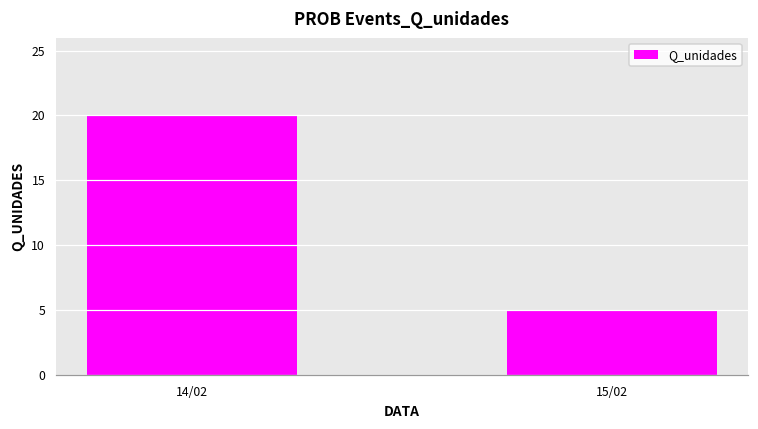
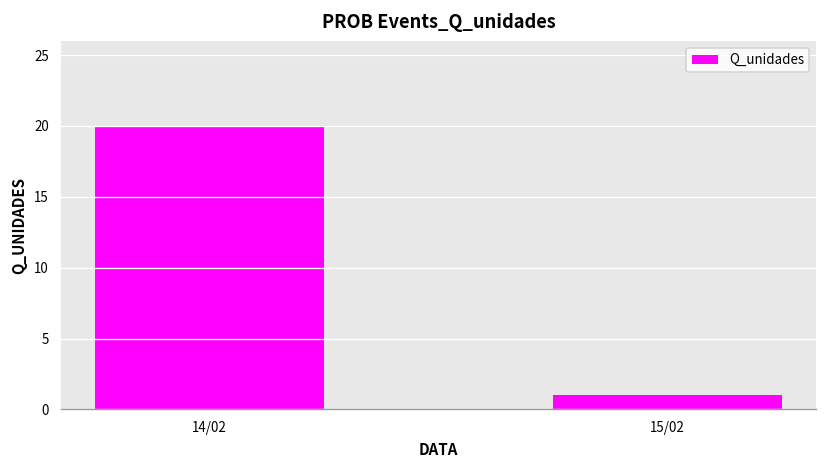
  {
    "14/02": 20,
-   "15/02": 5
+   "15/02": 1
  }
